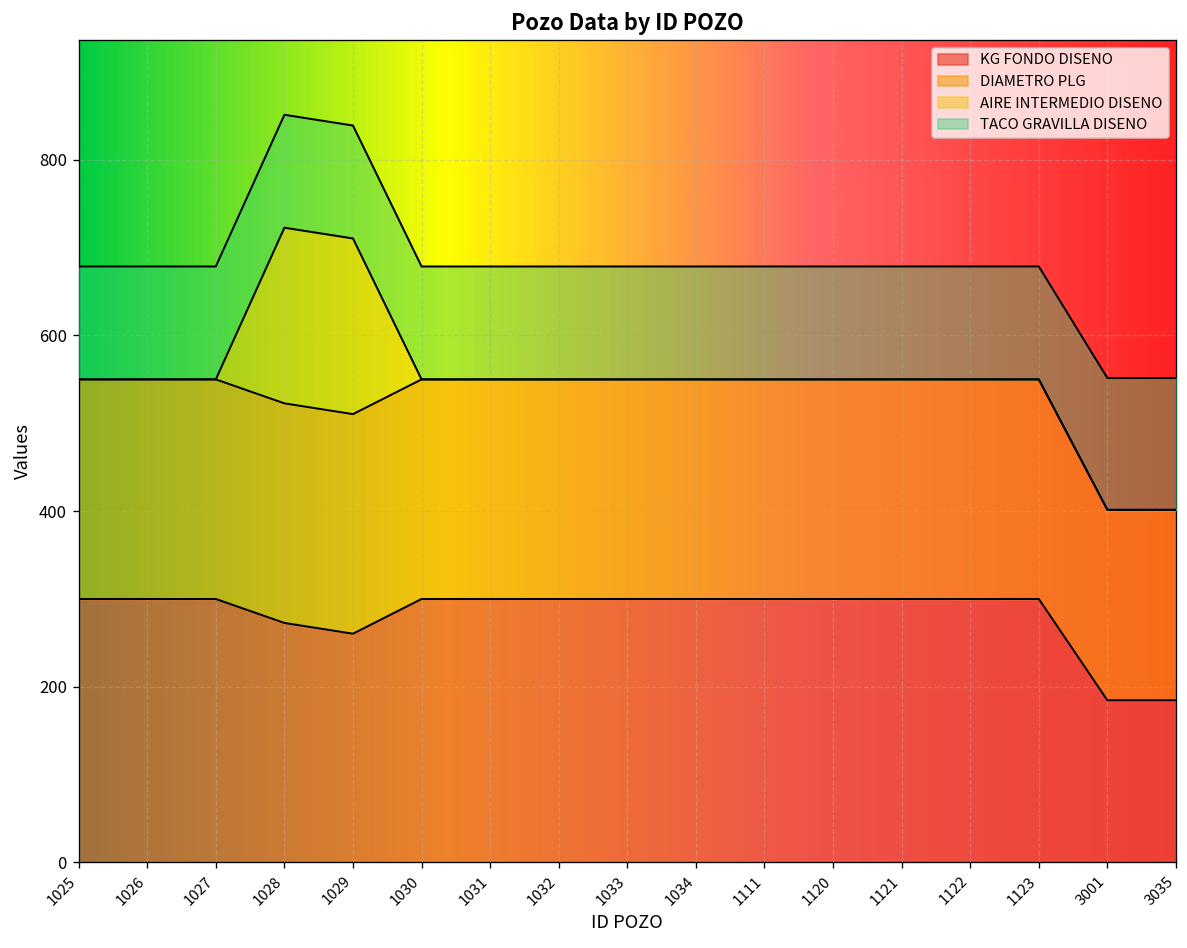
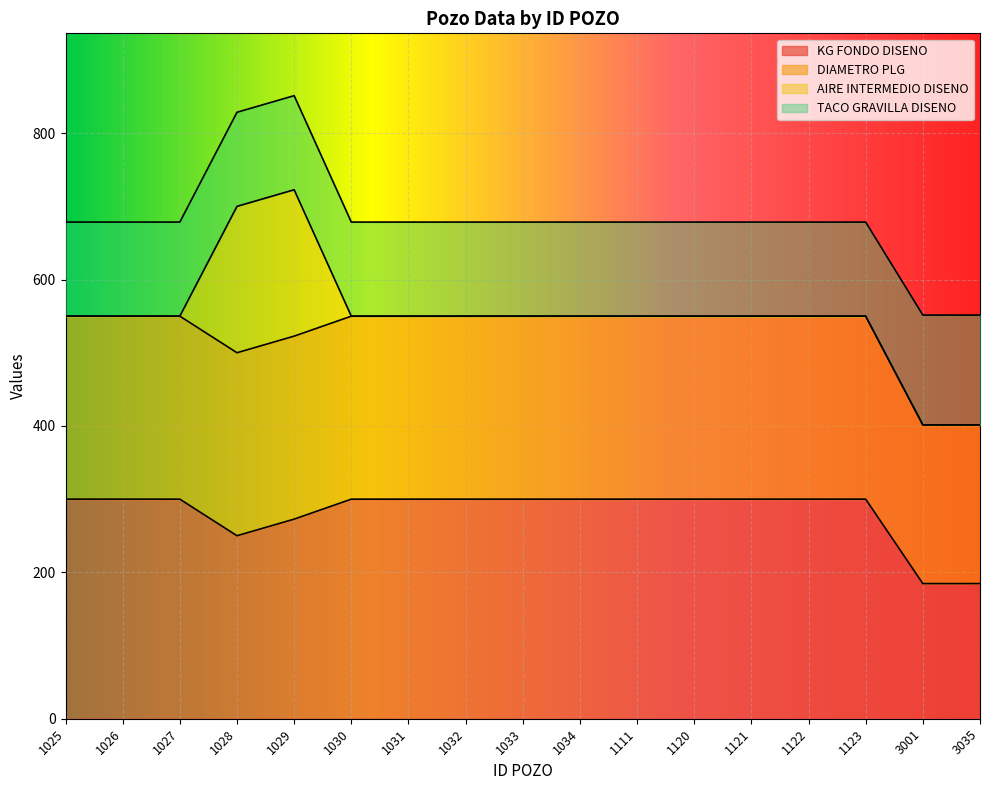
  {
    "KG FONDO DISENO": {
      "1025": 300,
      "1026": 300,
      "1027": 300,
-     "1028": 270,
-     "1029": 260,
+     "1028": 250,
+     "1029": 270,
      "1030": 300,
      "1031": 300,
      "1032": 300,
      "1033": 300,
      "1034": 300,
      "1111": 300,
      "1120": 300,
      "1121": 300,
      "1122": 300,
      "1123": 300,
      "3001": 180,
      "3035": 180
    },
    "TACO GRAVILLA DISENO": {
      "1025": 130,
      "1026": 130,
      "1027": 130,
      "1028": 130,
      "1029": 130,
      "1030": 130,
      "1031": 130,
      "1032": 130,
      "1033": 130,
      "1034": 130,
      "1111": 130,
      "1120": 130,
      "1121": 130,
      "1122": 130,
      "1123": 130,
      "3001": 150,
      "3035": 150
    }
  }
